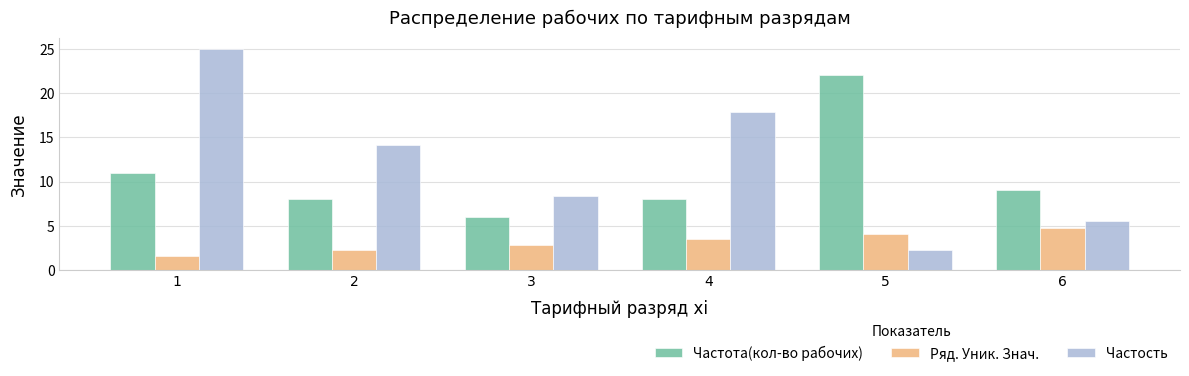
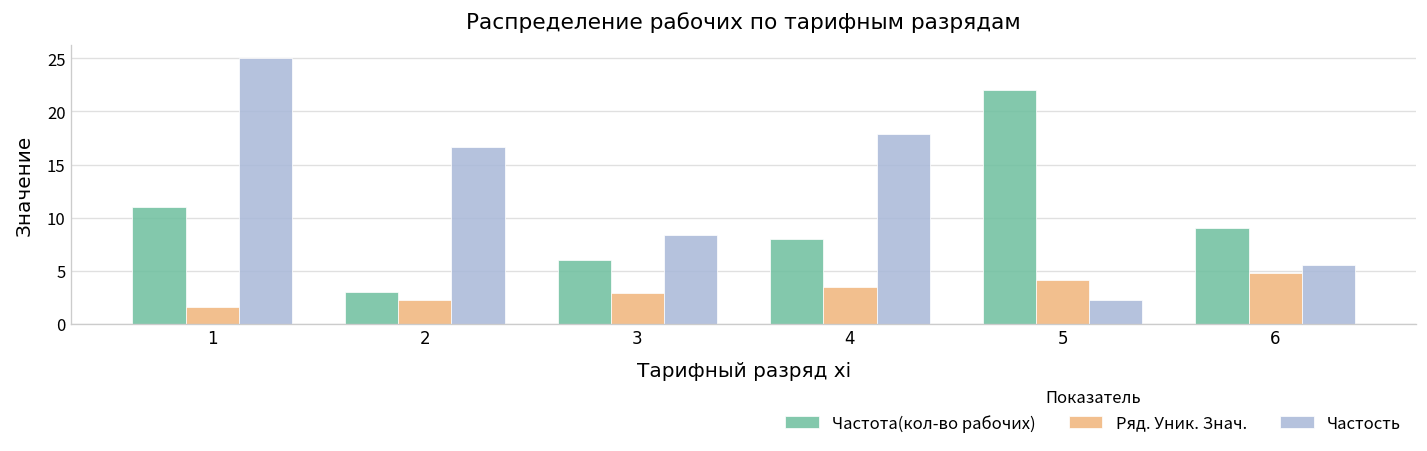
  {
    "Частота(кол-во рабочих)": {
      "1": 11,
-     "2": 8,
+     "2": 3,
      "3": 6,
      "4": 8,
      "5": 22,
      "6": 9
    },
    "Ряд. Уник. Знач.": {
      "1": 2,
      "2": 2,
      "3": 3,
      "4": 4,
      "5": 4,
      "6": 5
    },
    "Частость": {
      "1": 25,
-     "2": 14,
+     "2": 17,
      "3": 8,
      "4": 18,
      "5": 2,
      "6": 6
    }
  }
